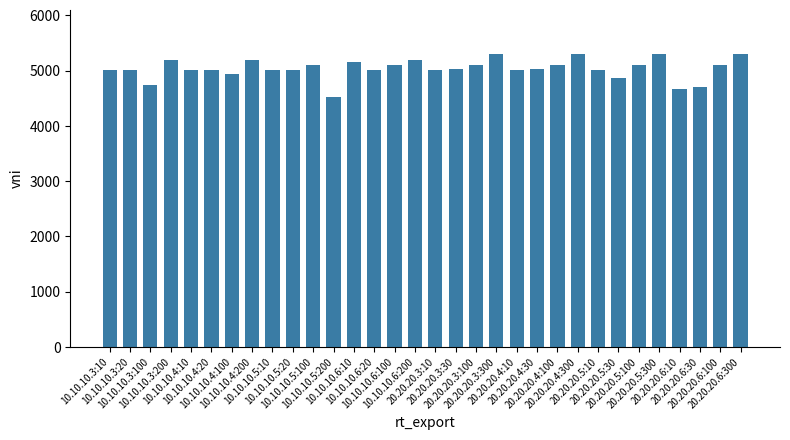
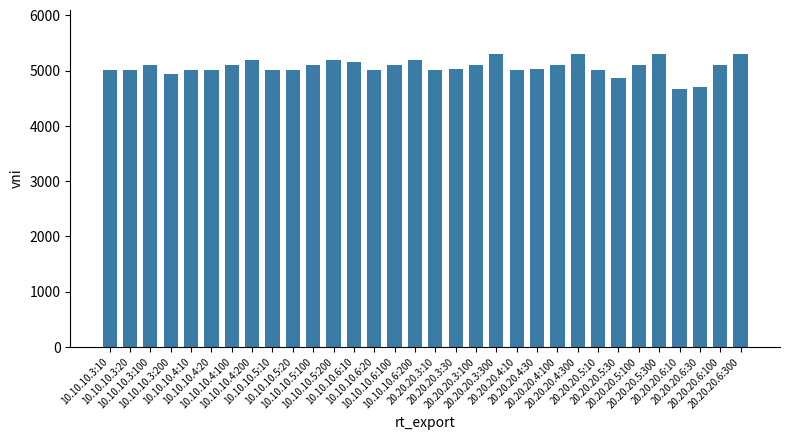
  {
    "10.10.10.3:10": 5000,
    "10.10.10.3:20": 5000,
-   "10.10.10.3:100": 4700,
-   "10.10.10.3:200": 5200,
+   "10.10.10.3:100": 5100,
+   "10.10.10.3:200": 4900,
    "10.10.10.4:10": 5000,
    "10.10.10.4:20": 5000,
-   "10.10.10.4:100": 4900,
+   "10.10.10.4:100": 5100,
    "10.10.10.4:200": 5200,
    "10.10.10.5:10": 5000,
    "10.10.10.5:20": 5000,
    "10.10.10.5:100": 5100,
-   "10.10.10.5:200": 4500,
+   "10.10.10.5:200": 5200,
    "10.10.10.6:10": 5200,
    "10.10.10.6:20": 5000,
    "10.10.10.6:100": 5100,
    "10.10.10.6:200": 5200,
    "20.20.20.3:10": 5000,
    "20.20.20.3:30": 5000,
    "20.20.20.3:100": 5100,
    "20.20.20.3:300": 5300,
    "20.20.20.4:10": 5000,
    "20.20.20.4:30": 5000,
    "20.20.20.4:100": 5100,
    "20.20.20.4:300": 5300,
    "20.20.20.5:10": 5000,
    "20.20.20.5:30": 4900,
    "20.20.20.5:100": 5100,
    "20.20.20.5:300": 5300,
    "20.20.20.6:10": 4700,
    "20.20.20.6:30": 4700,
    "20.20.20.6:100": 5100,
    "20.20.20.6:300": 5300
  }
